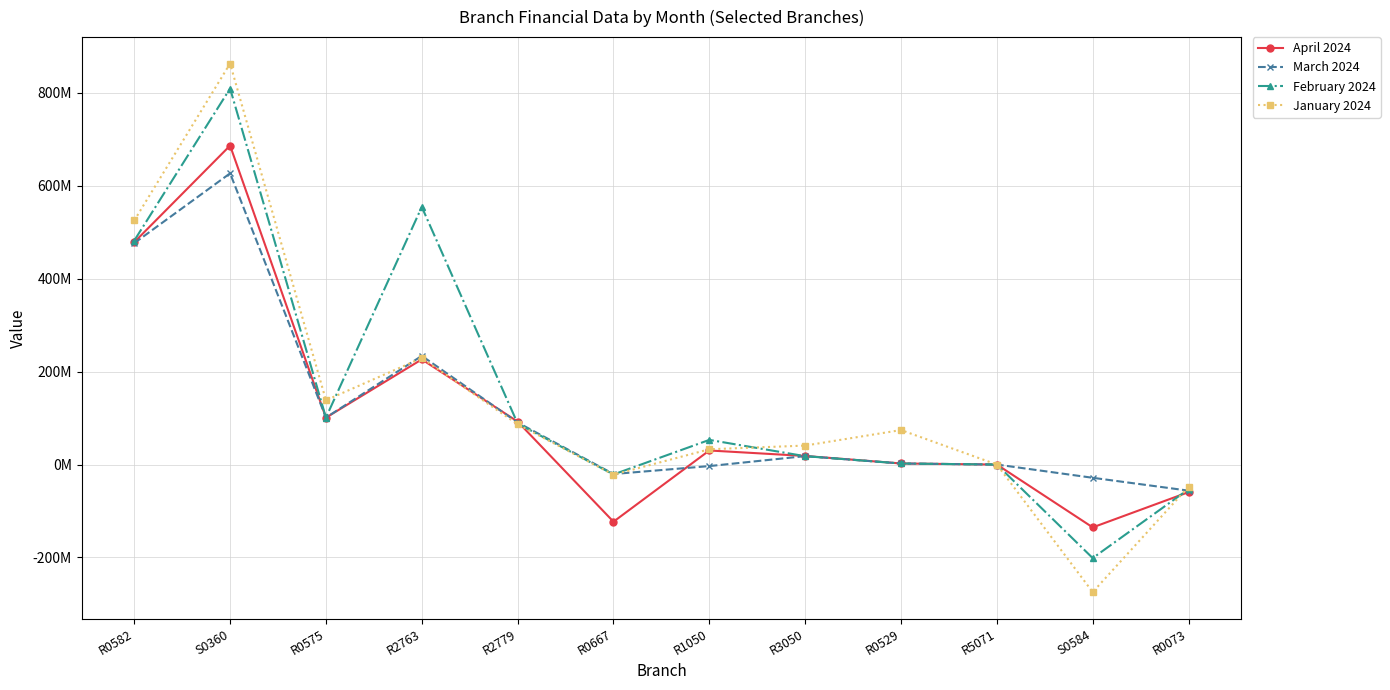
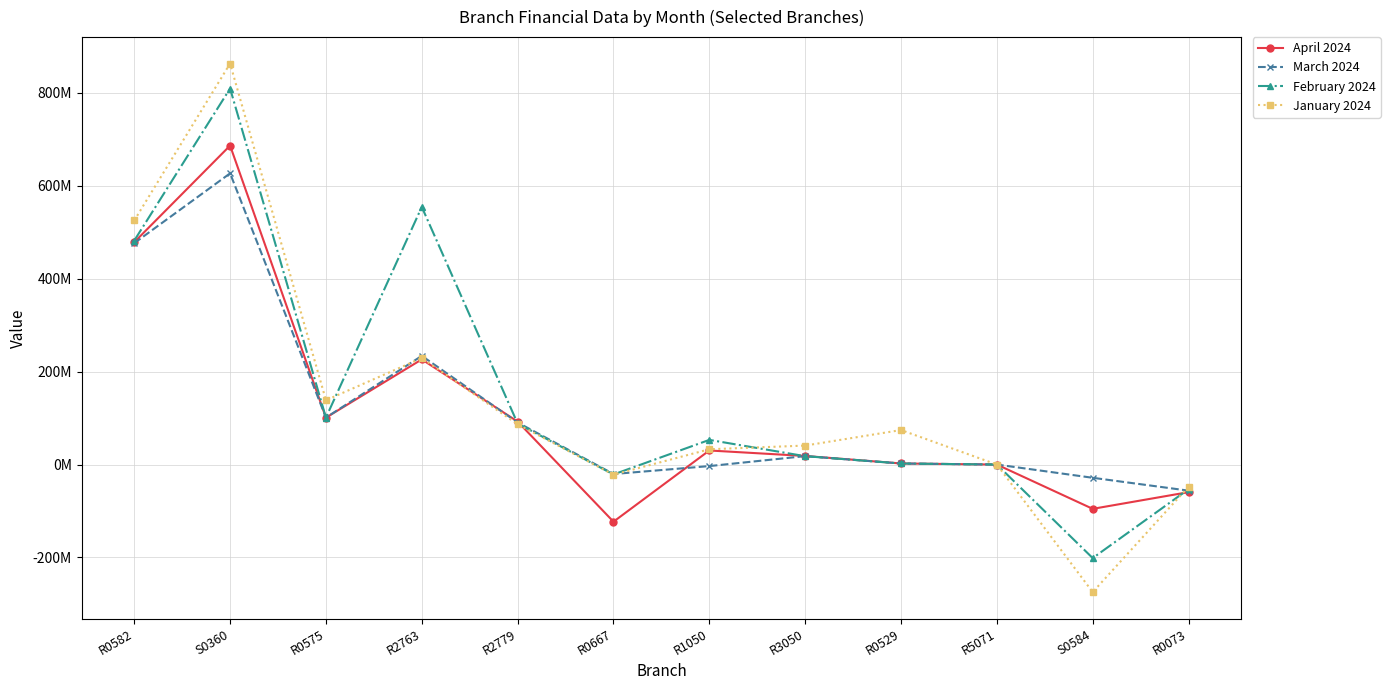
  {
    "April 2024": {
      "S0360": 690000000,
      "R0667": -120000000,
-     "S0584": -140000000
+     "S0584": -100000000
    },
    "January 2024": {
      "R0582": 530000000,
      "S0360": 860000000,
      "R0575": 140000000,
      "R3050": 40000000,
      "R0529": 70000000,
      "S0584": -270000000
    }
  }
